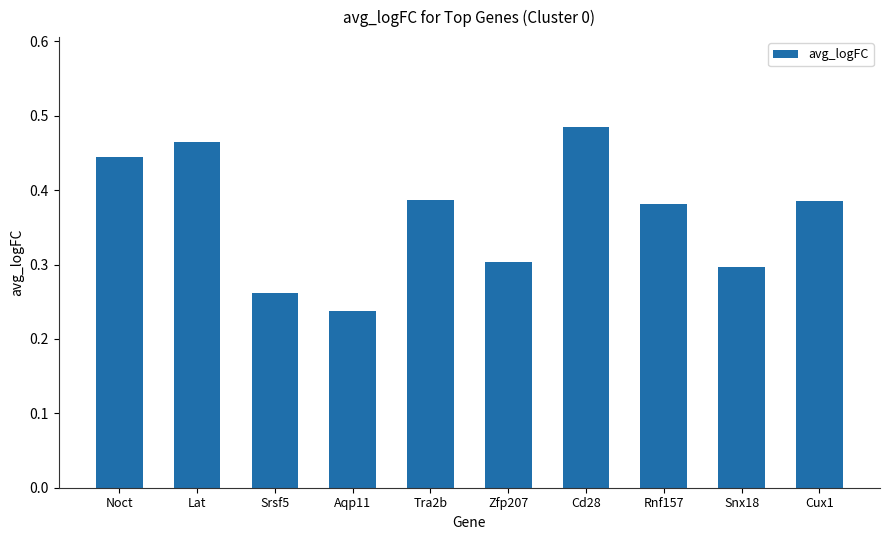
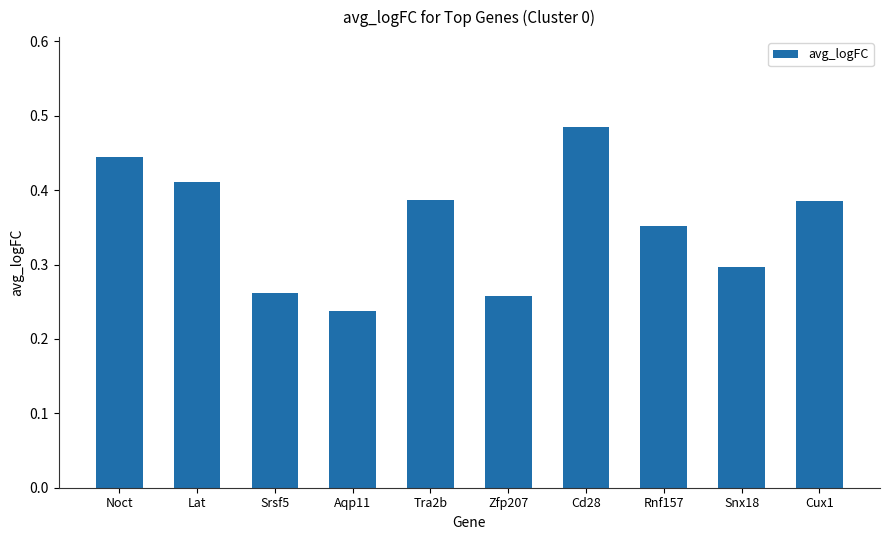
  {
    "Noct": 0.44,
-   "Lat": 0.46,
+   "Lat": 0.41,
    "Srsf5": 0.26,
    "Aqp11": 0.24,
    "Tra2b": 0.39,
-   "Zfp207": 0.30,
+   "Zfp207": 0.26,
    "Cd28": 0.48,
-   "Rnf157": 0.38,
+   "Rnf157": 0.35,
    "Snx18": 0.30,
    "Cux1": 0.39
  }
